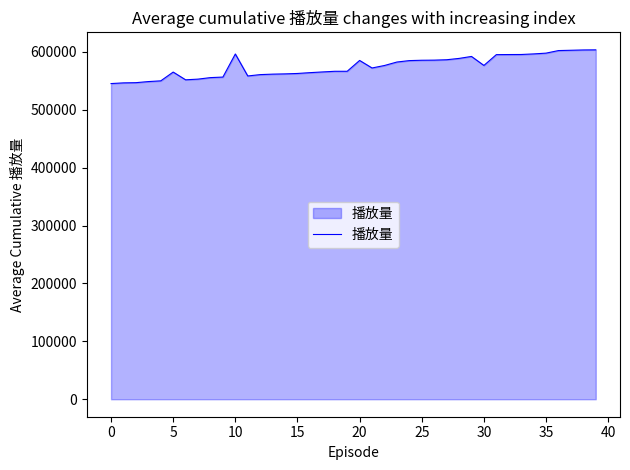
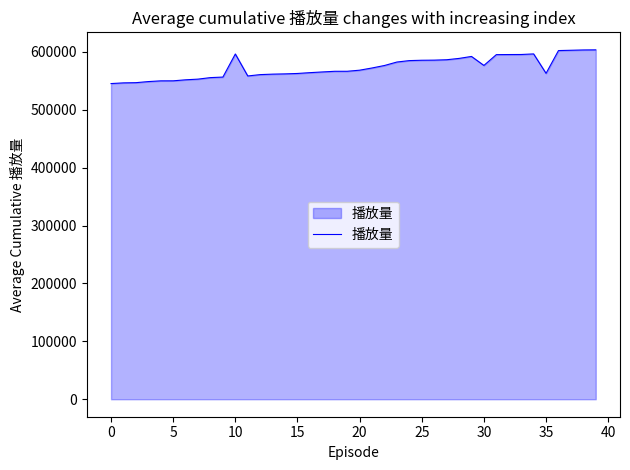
  {
    "0": 550000,
-   "5": 570000,
+   "5": 550000,
    "10": 600000,
    "15": 560000,
-   "20": 590000,
+   "20": 570000,
    "25": 590000,
    "30": 580000,
-   "35": 600000
+   "35": 560000
  }
